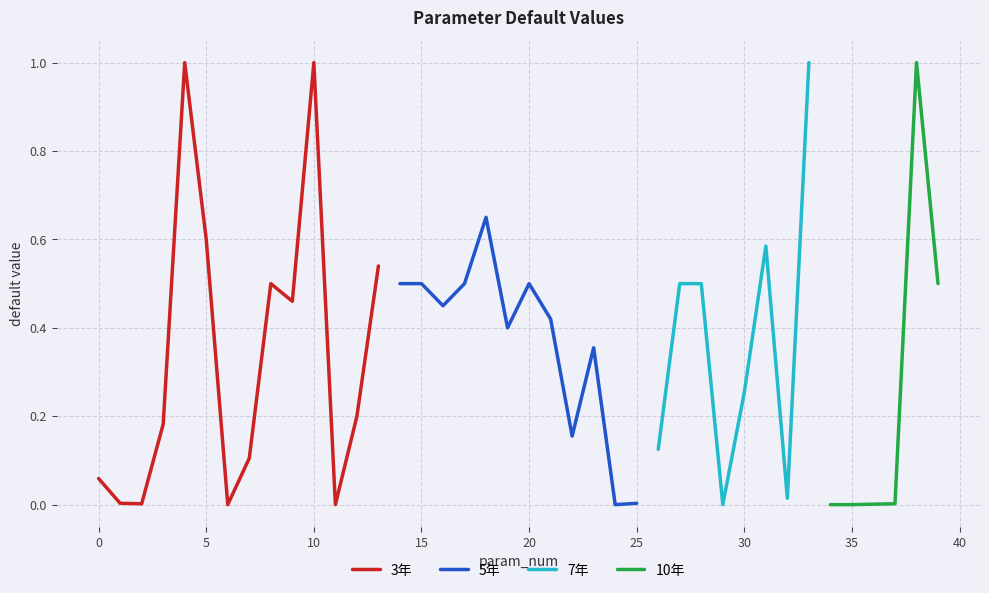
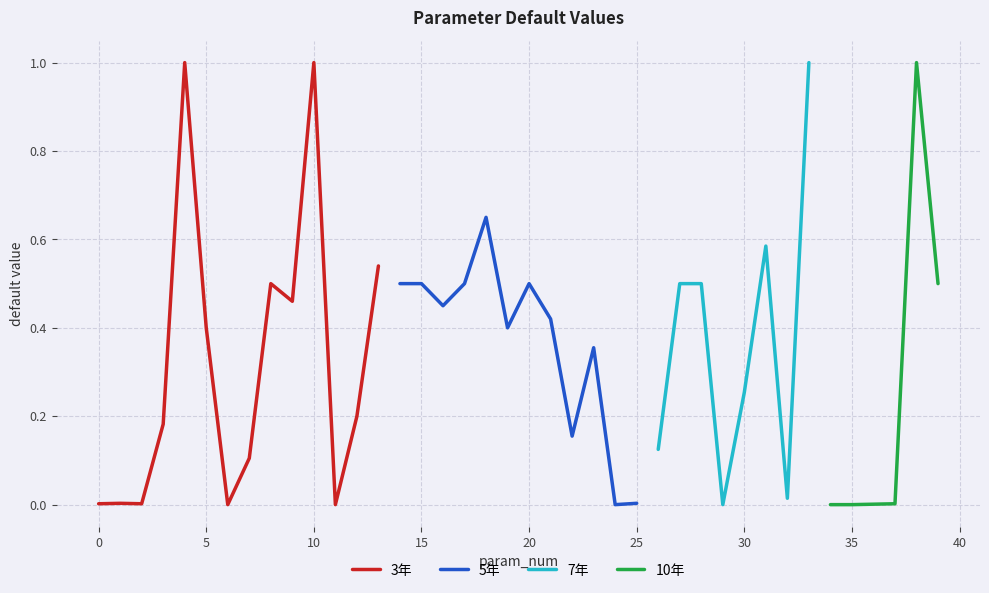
  {
    "3年": {
-     "0": 0.06,
-     "5": 0.6,
+     "0": 0.00,
+     "5": 0.4,
      "10": 1.00
    },
    "5年": {
      "15": 0.50,
      "20": 0.50,
      "25": 0.00
    },
    "7年": {
      "30": 0.25
    },
    "10年": {
      "35": 0.00
    }
  }
